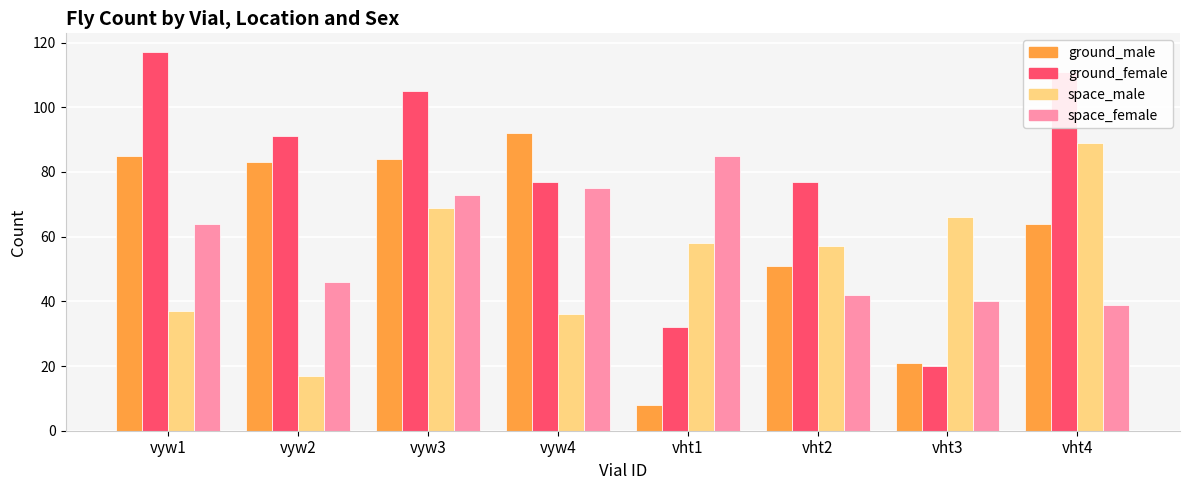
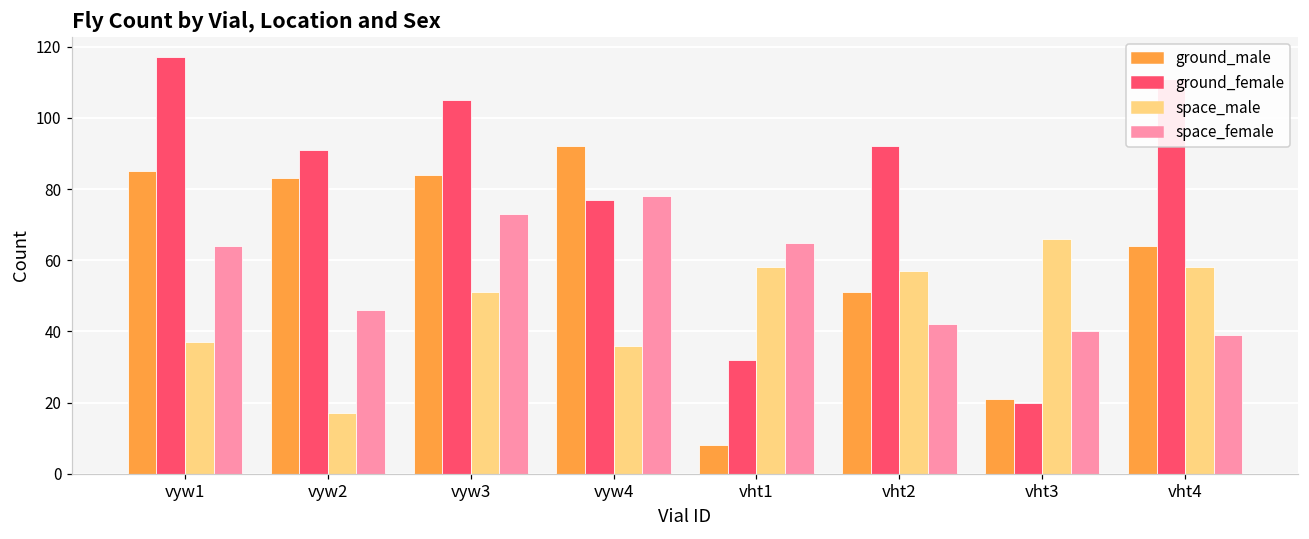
  {
    "ground_male": {
      "vyw1": 85,
      "vyw2": 83,
      "vyw3": 84,
      "vyw4": 92,
      "vht1": 8,
      "vht2": 51,
      "vht3": 21,
      "vht4": 64
    },
    "ground_female": {
      "vyw1": 117,
      "vyw2": 91,
      "vyw3": 105,
      "vyw4": 77,
      "vht1": 32,
-     "vht2": 77,
+     "vht2": 92,
      "vht3": 20
    },
    "space_male": {
      "vyw1": 37,
      "vyw2": 17,
-     "vyw3": 69,
+     "vyw3": 51,
      "vyw4": 36,
      "vht1": 58,
      "vht2": 57,
      "vht3": 66,
-     "vht4": 89
+     "vht4": 58
    },
    "space_female": {
      "vyw1": 64,
      "vyw2": 46,
      "vyw3": 73,
-     "vyw4": 75,
-     "vht1": 85,
+     "vyw4": 78,
+     "vht1": 65,
      "vht2": 42,
      "vht3": 40,
      "vht4": 39
    }
  }
